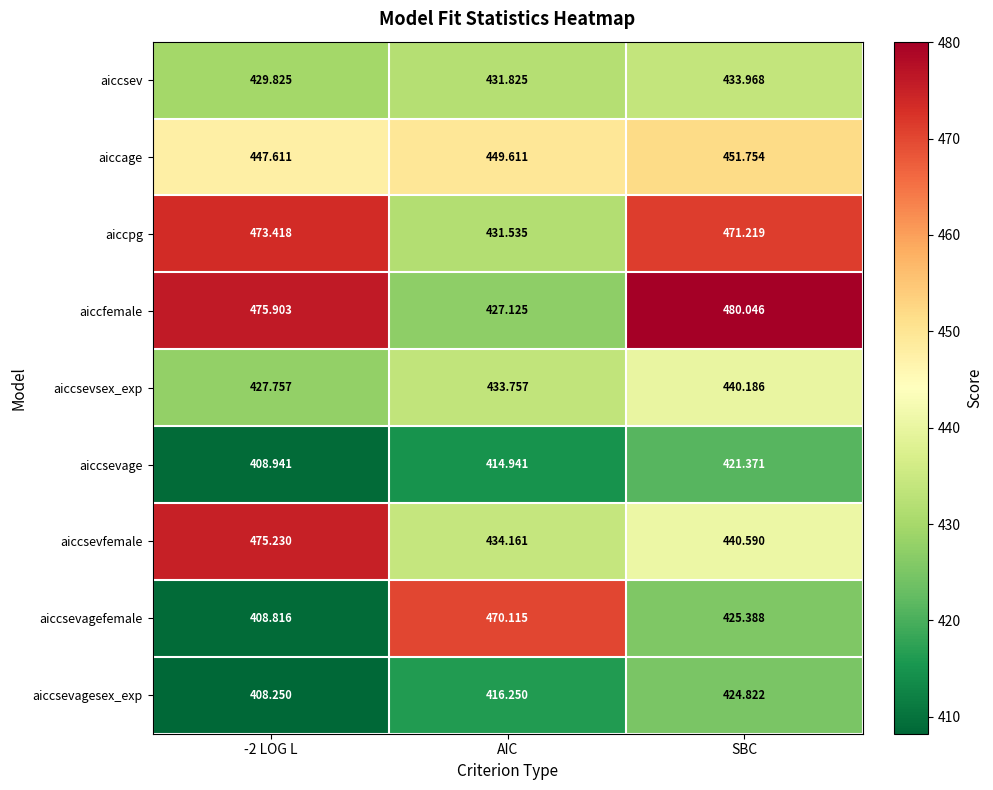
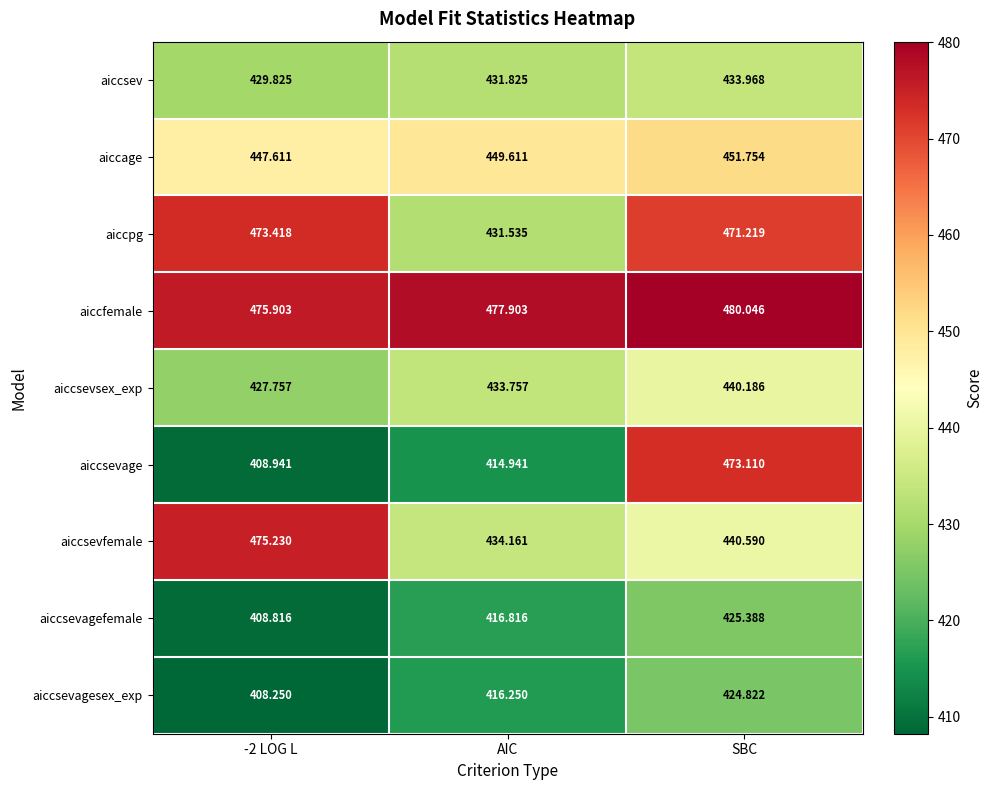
  {
    "aiccsev": {
      "-2 LOG L": 429.825,
      "AIC": 431.825,
      "SBC": 433.968
    },
    "aiccage": {
      "-2 LOG L": 447.611,
      "AIC": 449.611,
      "SBC": 451.754
    },
    "aiccpg": {
      "-2 LOG L": 473.418,
      "AIC": 431.535,
      "SBC": 471.219
    },
    "aiccfemale": {
      "-2 LOG L": 475.903,
-     "AIC": 427.125,
+     "AIC": 477.903,
      "SBC": 480.046
    },
    "aiccsevsex_exp": {
      "-2 LOG L": 427.757,
      "AIC": 433.757,
      "SBC": 440.186
    },
    "aiccsevage": {
      "-2 LOG L": 408.941,
      "AIC": 414.941,
-     "SBC": 421.371
+     "SBC": 473.110
    },
    "aiccsevfemale": {
      "-2 LOG L": 475.230,
      "AIC": 434.161,
      "SBC": 440.590
    },
    "aiccsevagefemale": {
      "-2 LOG L": 408.816,
-     "AIC": 470.115,
+     "AIC": 416.816,
      "SBC": 425.388
    },
    "aiccsevagesex_exp": {
      "-2 LOG L": 408.250,
      "AIC": 416.250,
      "SBC": 424.822
    }
  }
